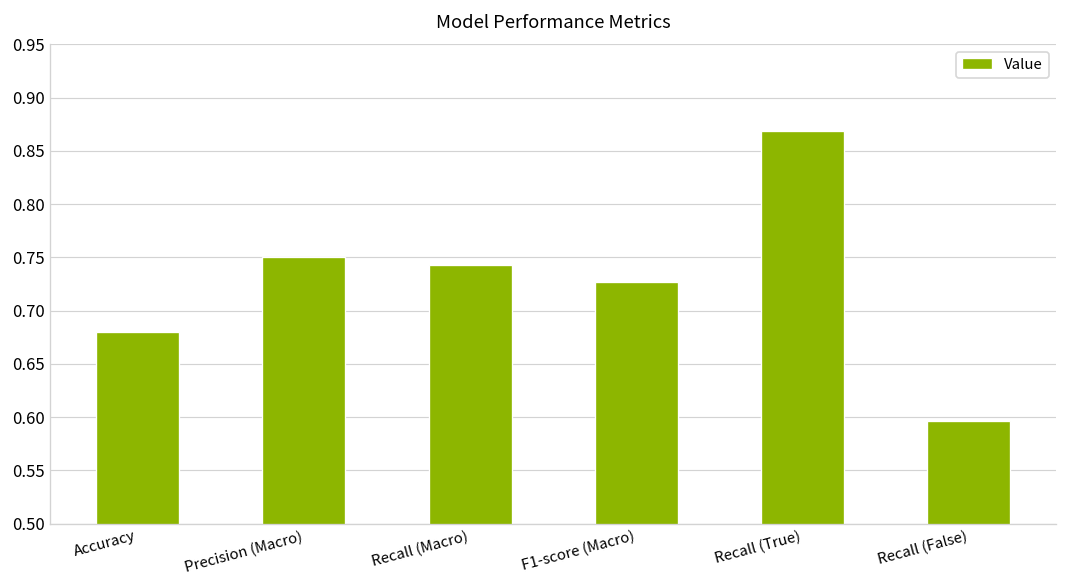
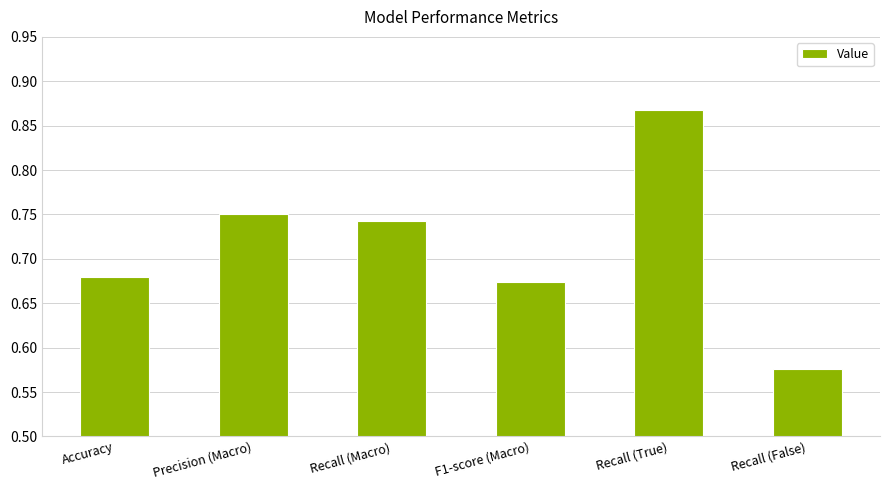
  {
    "Accuracy": 0.68,
    "Precision (Macro)": 0.75,
    "Recall (Macro)": 0.74,
-   "F1-score (Macro)": 0.73,
+   "F1-score (Macro)": 0.67,
    "Recall (True)": 0.87,
-   "Recall (False)": 0.60
+   "Recall (False)": 0.58
  }
